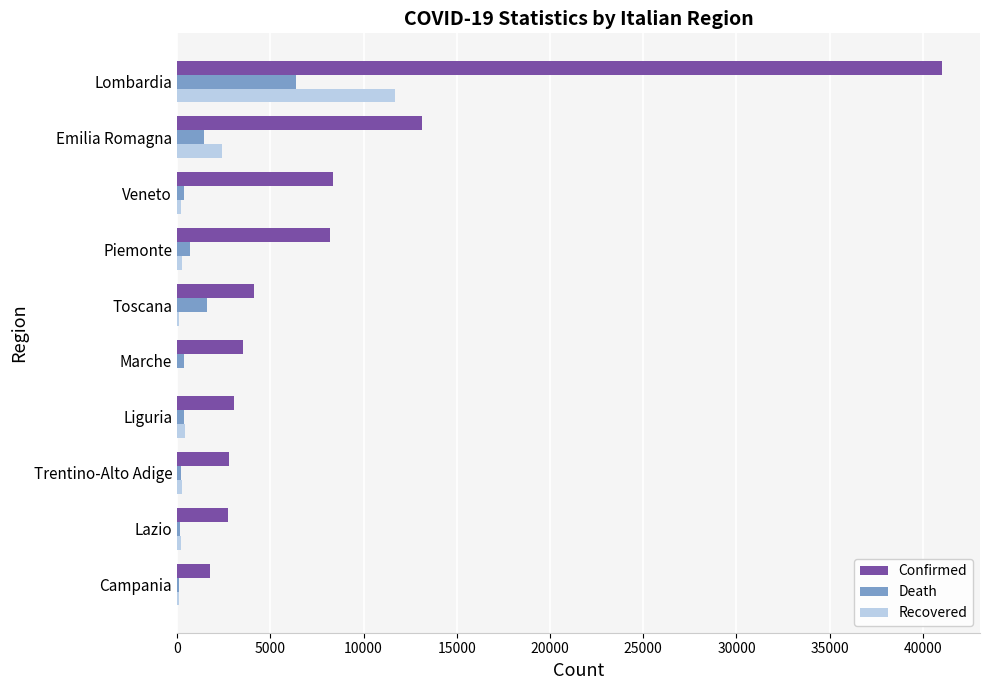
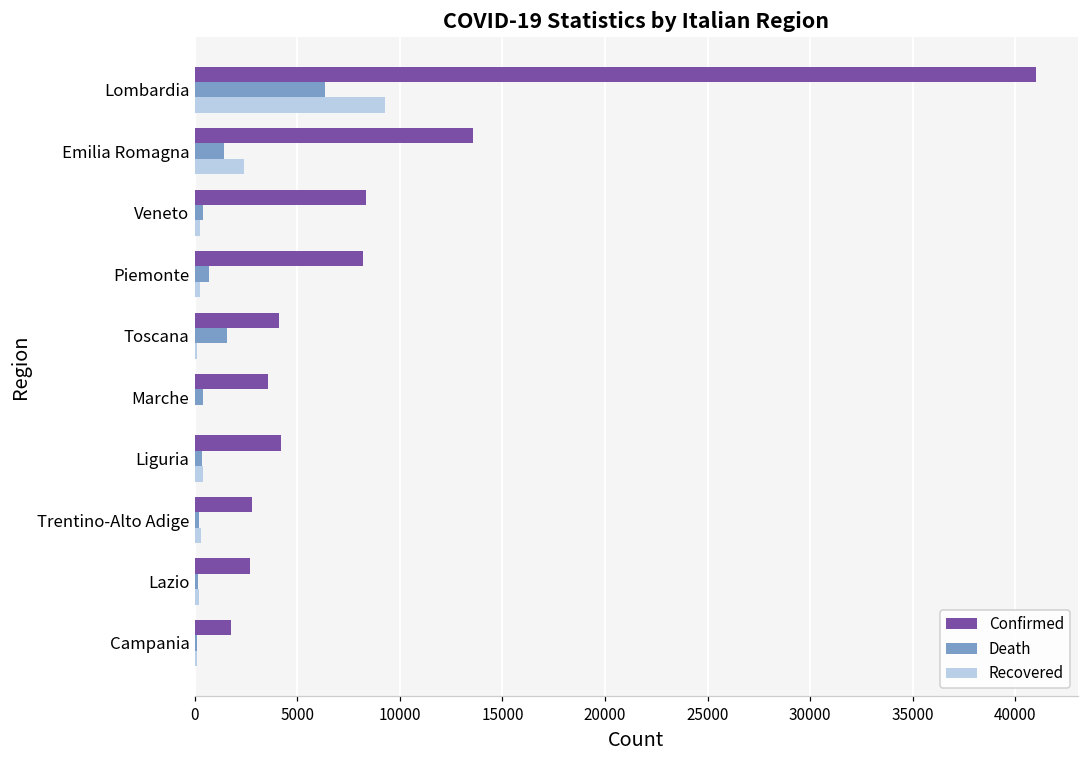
  {
    "Confirmed": {
      "Lombardia": 41000,
-     "Emilia Romagna": 13100,
+     "Emilia Romagna": 13600,
      "Veneto": 8400,
      "Piemonte": 8200,
      "Toscana": 4100,
      "Marche": 3600,
-     "Liguria": 3100,
+     "Liguria": 4200,
      "Trentino-Alto Adige": 2800,
      "Lazio": 2700,
      "Campania": 1800
    },
    "Death": {
      "Lombardia": 6400,
      "Emilia Romagna": 1400,
      "Veneto": 400,
      "Piemonte": 700,
      "Toscana": 1600,
      "Marche": 400,
      "Liguria": 400,
      "Trentino-Alto Adige": 200,
      "Lazio": 100
    },
    "Recovered": {
-     "Lombardia": 11700,
+     "Lombardia": 9300,
      "Emilia Romagna": 2400,
      "Veneto": 200,
      "Piemonte": 300,
      "Liguria": 400,
      "Trentino-Alto Adige": 300,
      "Lazio": 200
    }
  }
